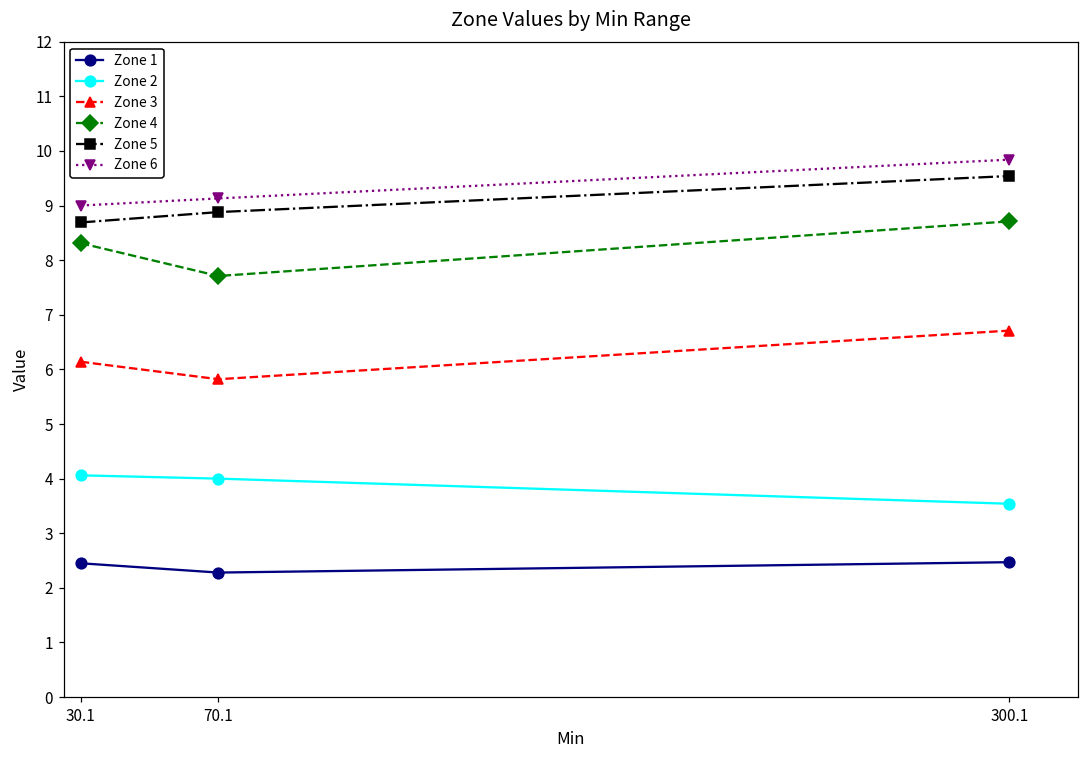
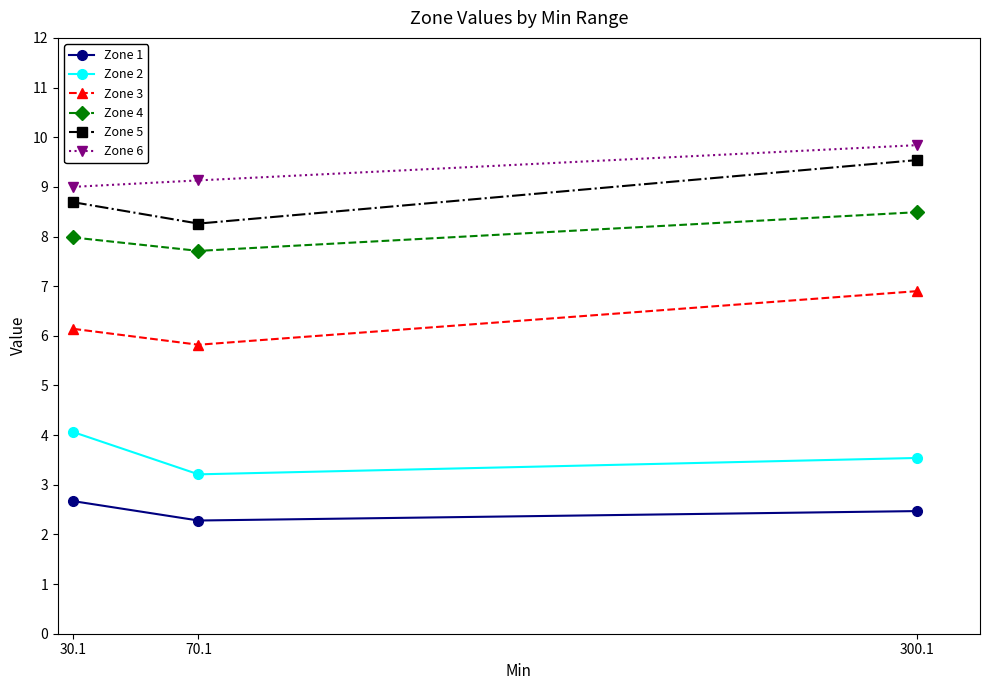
  {
    "Zone 1": {
-     "30.1": 2.5,
+     "30.1": 2.7,
      "70.1": 2.3,
      "300.1": 2.5
    },
    "Zone 2": {
      "30.1": 4.1,
-     "70.1": 4.0,
+     "70.1": 3.2,
      "300.1": 3.5
    },
    "Zone 3": {
      "30.1": 6.1,
      "70.1": 5.8,
-     "300.1": 6.7
+     "300.1": 6.9
    },
    "Zone 4": {
-     "30.1": 8.3,
+     "30.1": 8.0,
      "70.1": 7.7,
-     "300.1": 8.7
+     "300.1": 8.5
    },
    "Zone 5": {
      "30.1": 8.7,
-     "70.1": 8.9,
+     "70.1": 8.3,
      "300.1": 9.5
    },
    "Zone 6": {
      "30.1": 9.0,
      "70.1": 9.1,
      "300.1": 9.8
    }
  }
